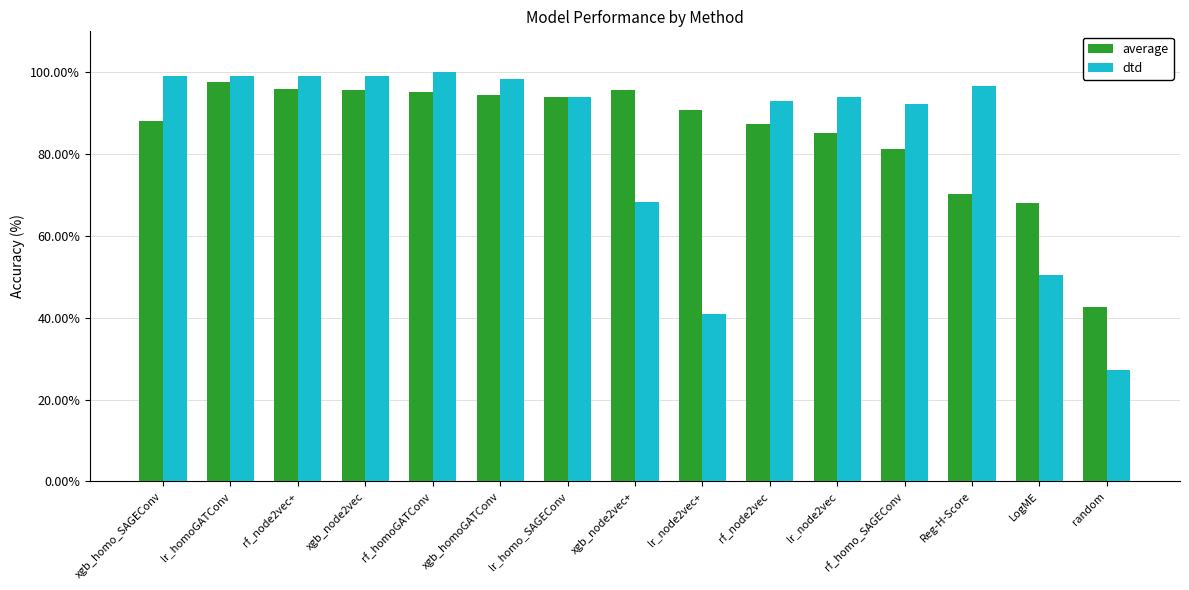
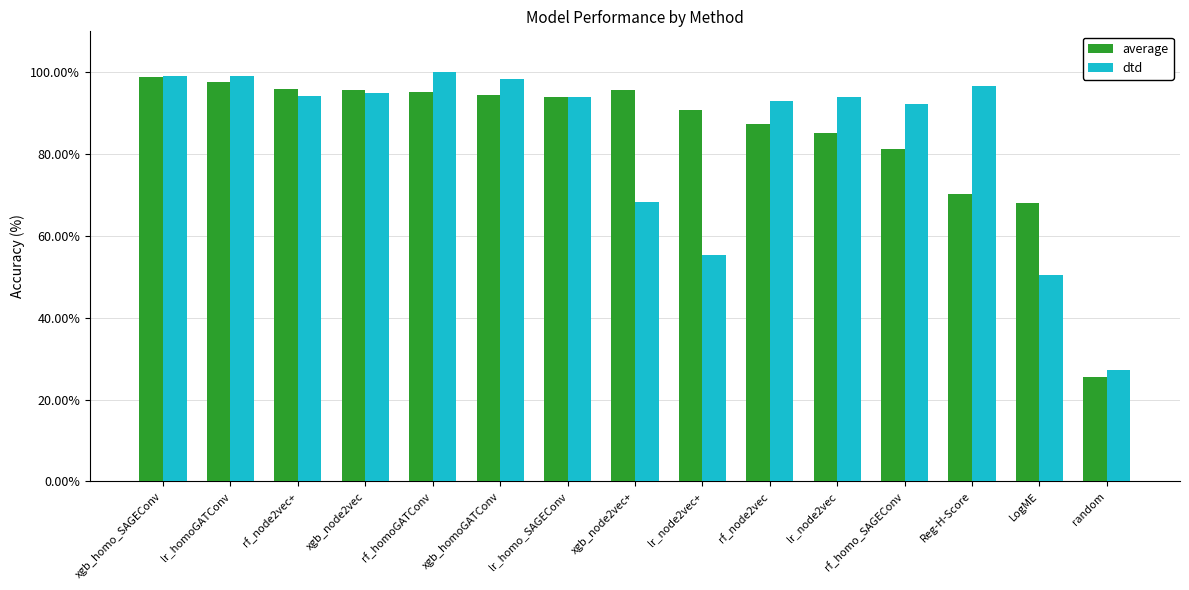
  {
    "average": {
-     "xgb_homo_SAGEConv": "88%",
+     "xgb_homo_SAGEConv": "99%",
      "lr_homoGATConv": "98%",
      "rf_node2vec+": "96%",
      "xgb_node2vec": "96%",
      "rf_homoGATConv": "95%",
      "xgb_homoGATConv": "94%",
      "lr_homo_SAGEConv": "94%",
      "xgb_node2vec+": "96%",
      "lr_node2vec+": "91%",
      "rf_node2vec": "87%",
      "lr_node2vec": "85%",
      "rf_homo_SAGEConv": "81%",
      "Reg-H-Score": "70%",
      "LogME": "68%",
-     "random": "43%"
+     "random": "26%"
    },
    "dtd": {
      "xgb_homo_SAGEConv": "99%",
      "lr_homoGATConv": "99%",
-     "rf_node2vec+": "99%",
-     "xgb_node2vec": "99%",
+     "rf_node2vec+": "94%",
+     "xgb_node2vec": "95%",
      "rf_homoGATConv": "100%",
      "xgb_homoGATConv": "98%",
      "lr_homo_SAGEConv": "94%",
      "xgb_node2vec+": "68%",
-     "lr_node2vec+": "41%",
+     "lr_node2vec+": "55%",
      "rf_node2vec": "93%",
      "lr_node2vec": "94%",
      "rf_homo_SAGEConv": "92%",
      "Reg-H-Score": "97%",
      "LogME": "51%",
      "random": "27%"
    }
  }
